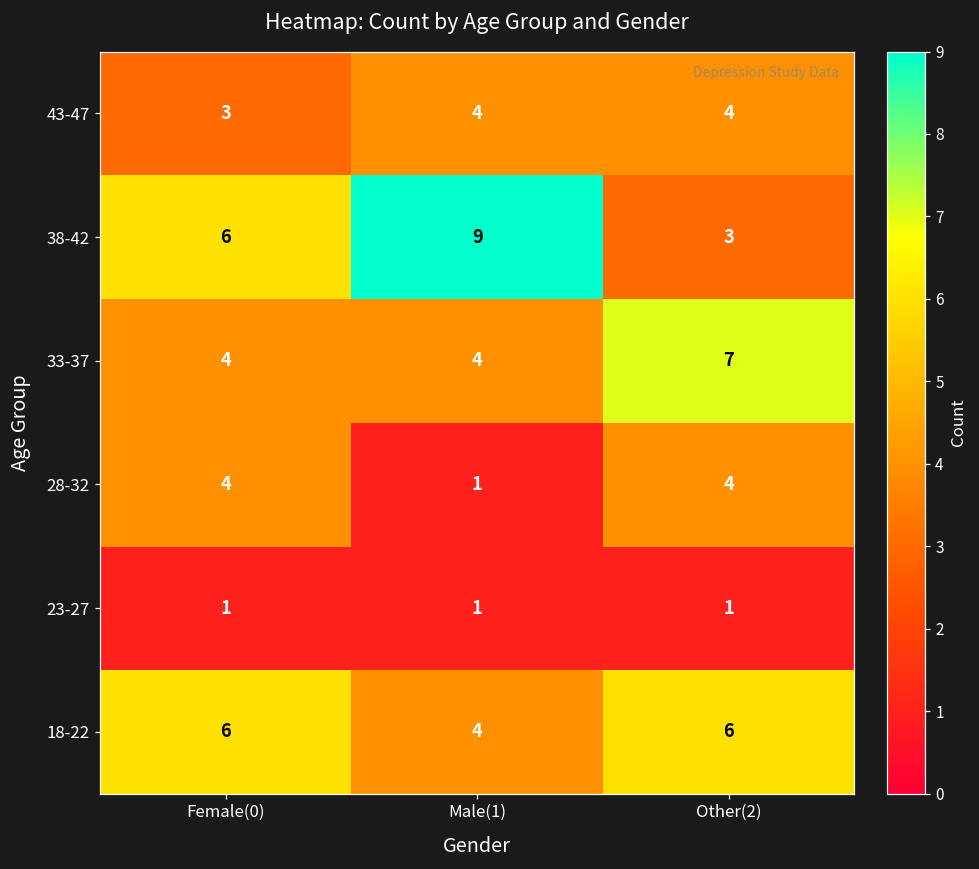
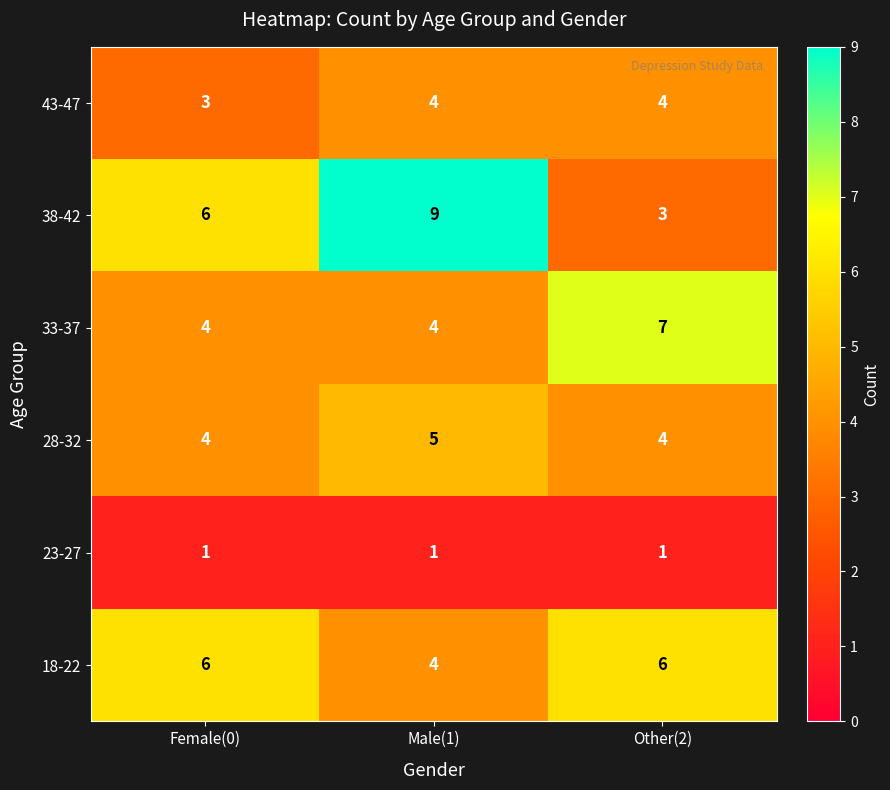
  {
    "43-47": {
      "Female(0)": 3,
      "Male(1)": 4
    },
    "38-42": {
      "Female(0)": 6,
      "Male(1)": 9,
      "Other(2)": 3
    },
    "33-37": {
      "Female(0)": 4,
      "Male(1)": 4,
      "Other(2)": 7
    },
    "28-32": {
      "Female(0)": 4,
-     "Male(1)": 1,
+     "Male(1)": 5,
      "Other(2)": 4
    },
    "23-27": {
      "Female(0)": 1,
      "Male(1)": 1,
      "Other(2)": 1
    },
    "18-22": {
      "Female(0)": 6,
      "Male(1)": 4,
      "Other(2)": 6
    }
  }
